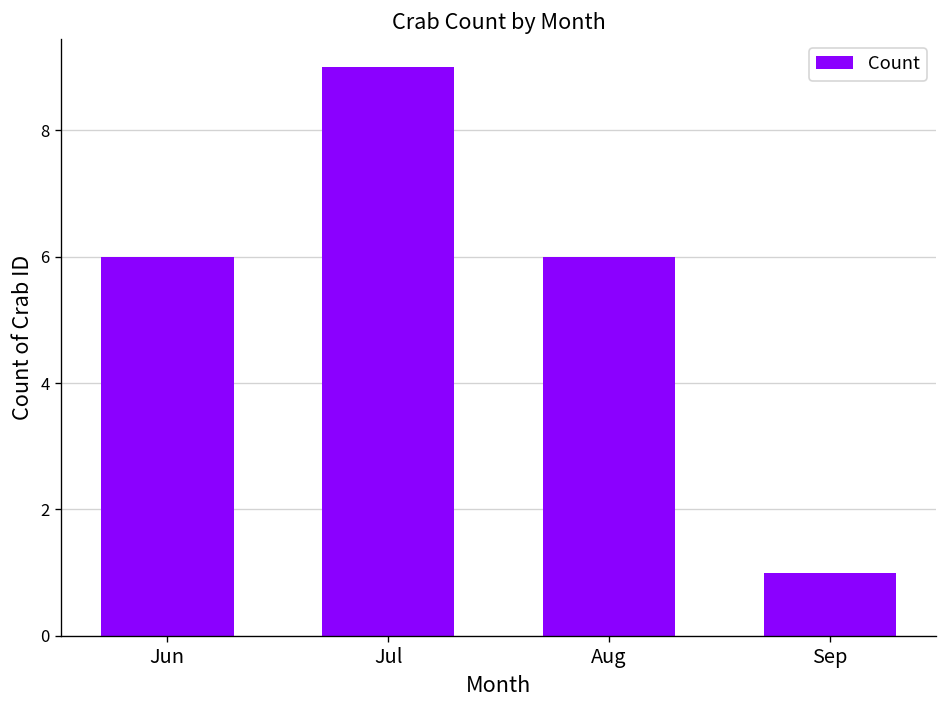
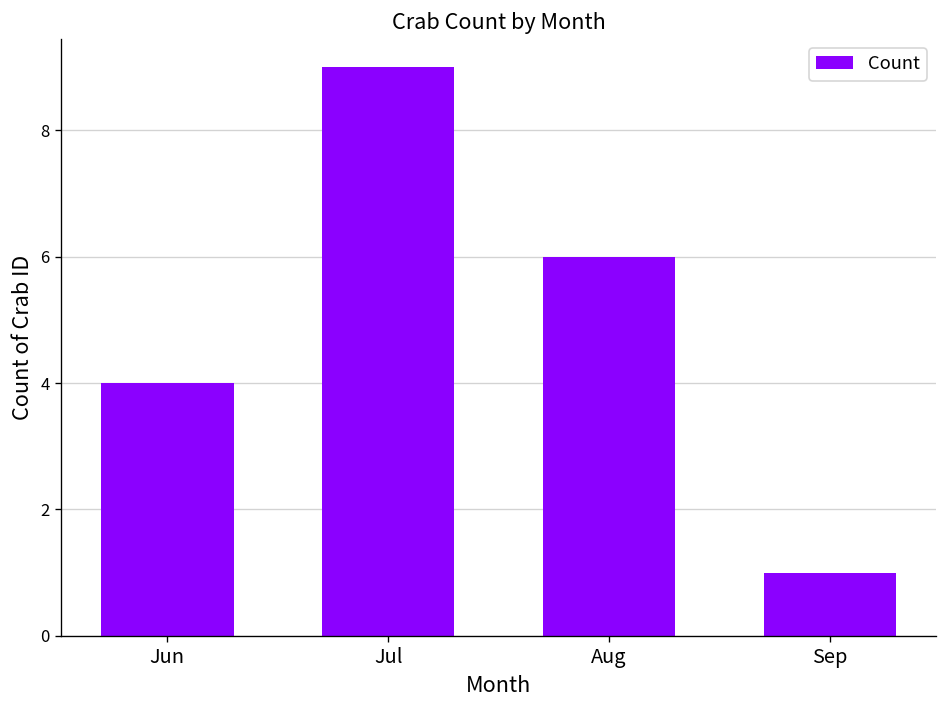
  {
-   "Jun": 6,
+   "Jun": 4,
    "Jul": 9,
    "Aug": 6,
    "Sep": 1
  }
